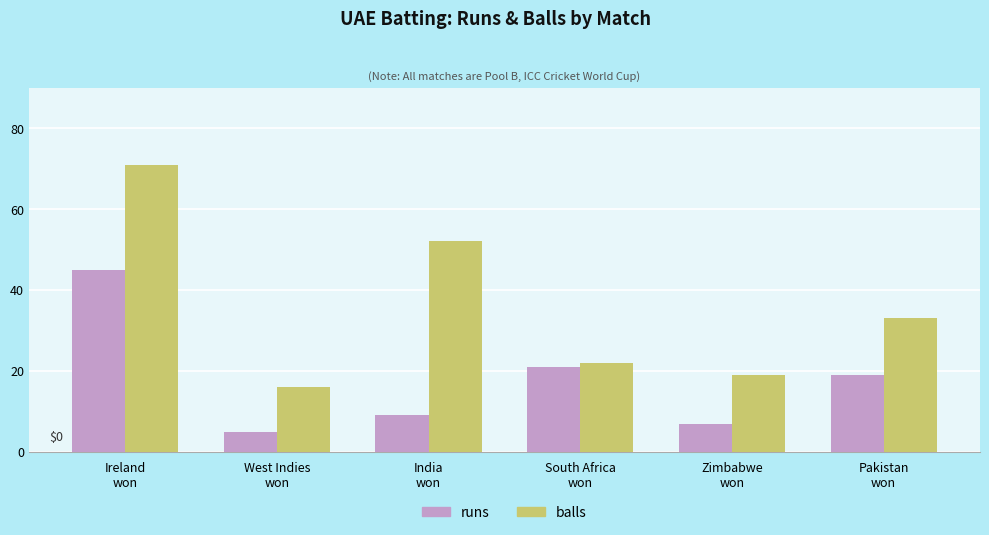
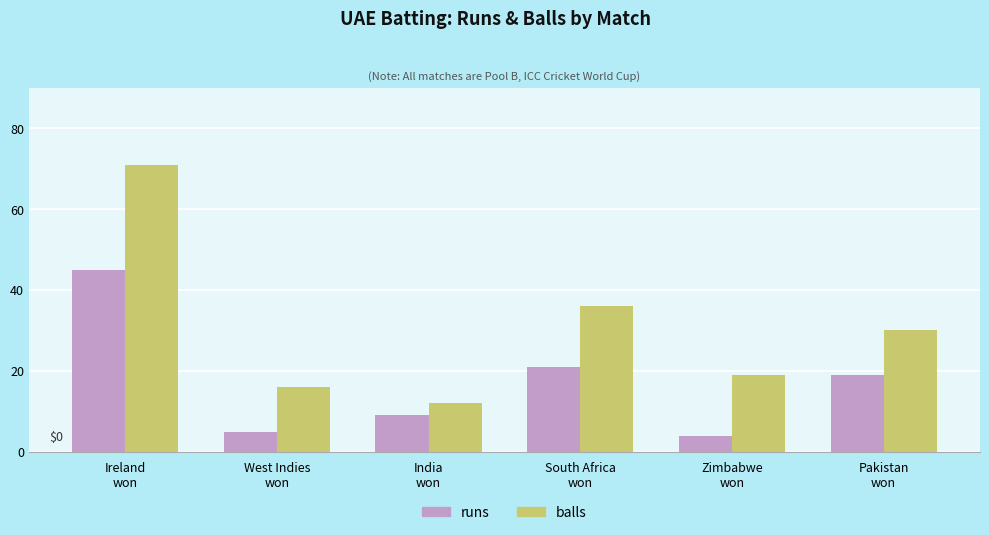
  {
    "runs": {
      "Ireland won": 45,
      "West Indies won": 5,
      "India won": 9,
      "South Africa won": 21,
-     "Zimbabwe won": 7,
+     "Zimbabwe won": 4,
      "Pakistan won": 19
    },
    "balls": {
      "Ireland won": 71,
      "West Indies won": 16,
-     "India won": 52,
-     "South Africa won": 22,
+     "India won": 12,
+     "South Africa won": 36,
      "Zimbabwe won": 19,
-     "Pakistan won": 33
+     "Pakistan won": 30
    }
  }
